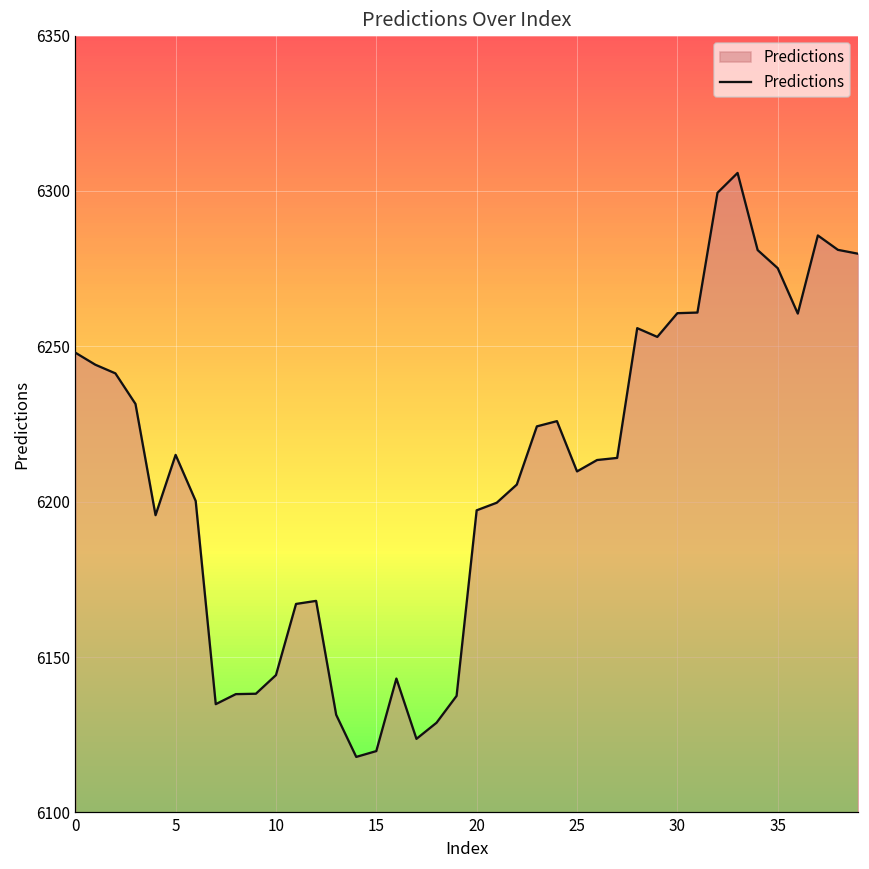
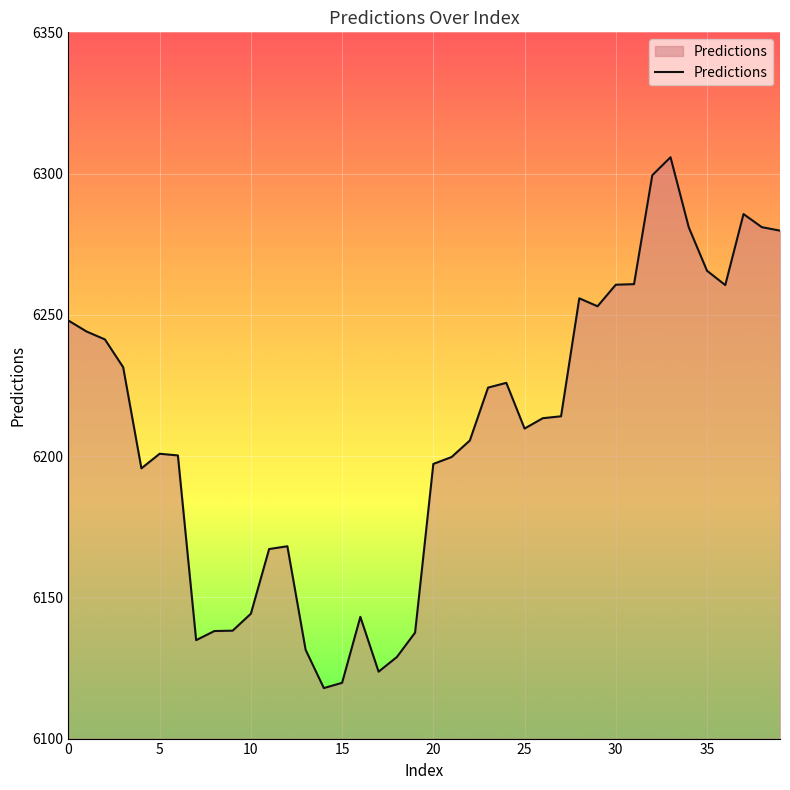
  {
    "0": 6248,
-   "5": 6215,
+   "5": 6201,
    "10": 6144,
    "15": 6120,
    "20": 6197,
    "25": 6210,
    "30": 6261,
-   "35": 6275
+   "35": 6266
  }
